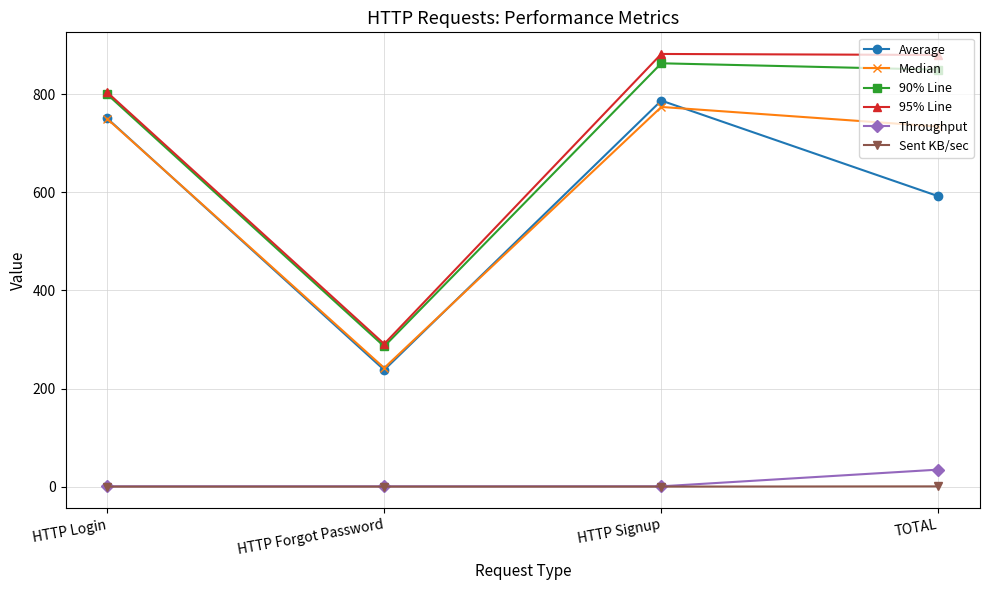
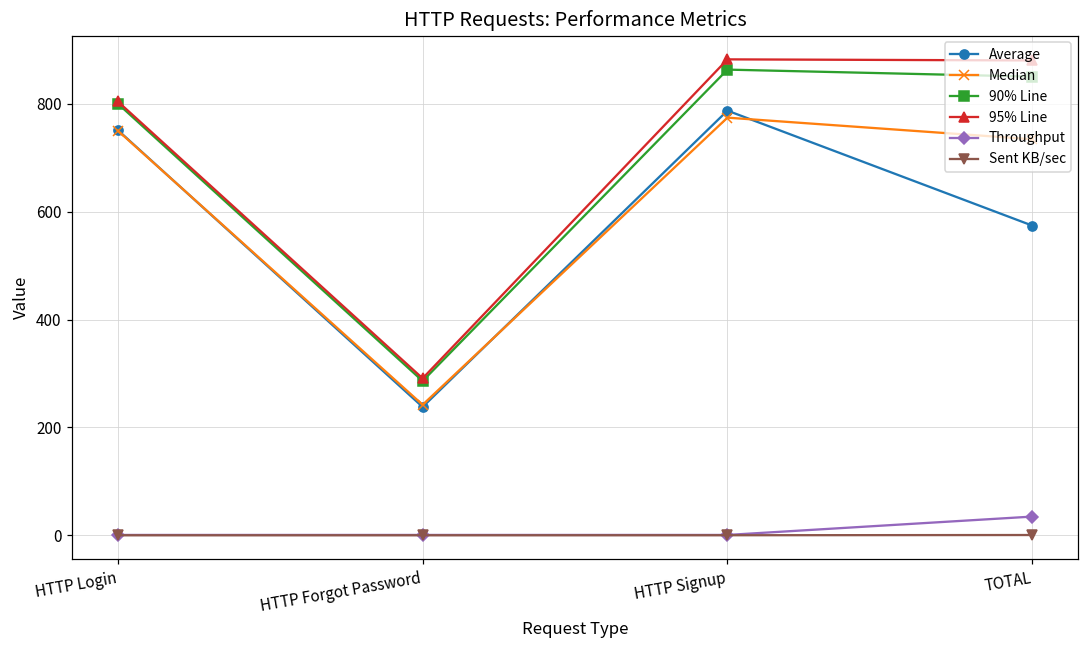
  {
    "Average": {
      "HTTP Signup": 790,
-     "TOTAL": 590
+     "TOTAL": 570
    },
    "Median": {
      "HTTP Signup": 770
    },
    "90% Line": {
      "HTTP Signup": 860
    },
    "95% Line": {
      "HTTP Signup": 880
    },
    "Throughput": {
      "TOTAL": 30
    },
    "Sent KB/sec": {
      "TOTAL": 0
    }
  }
